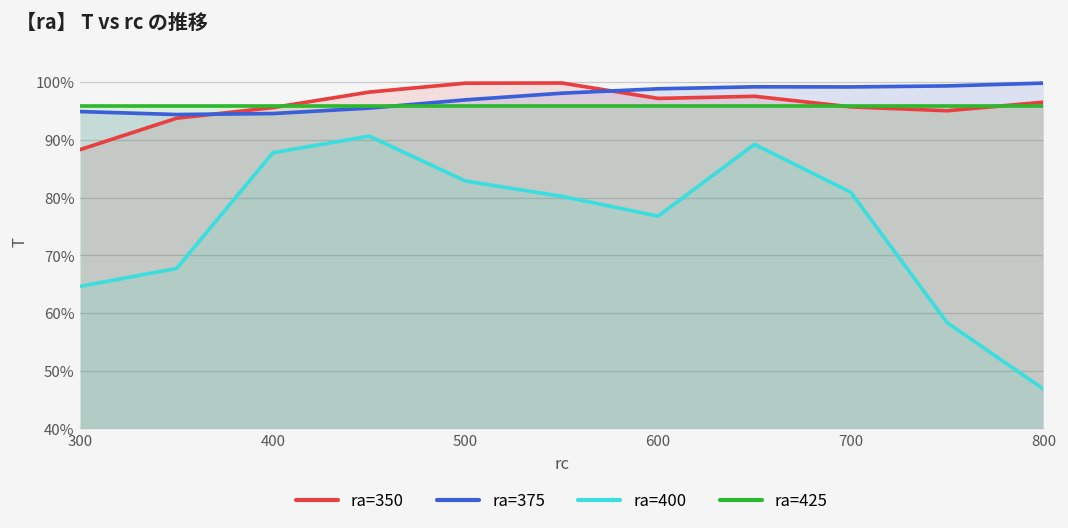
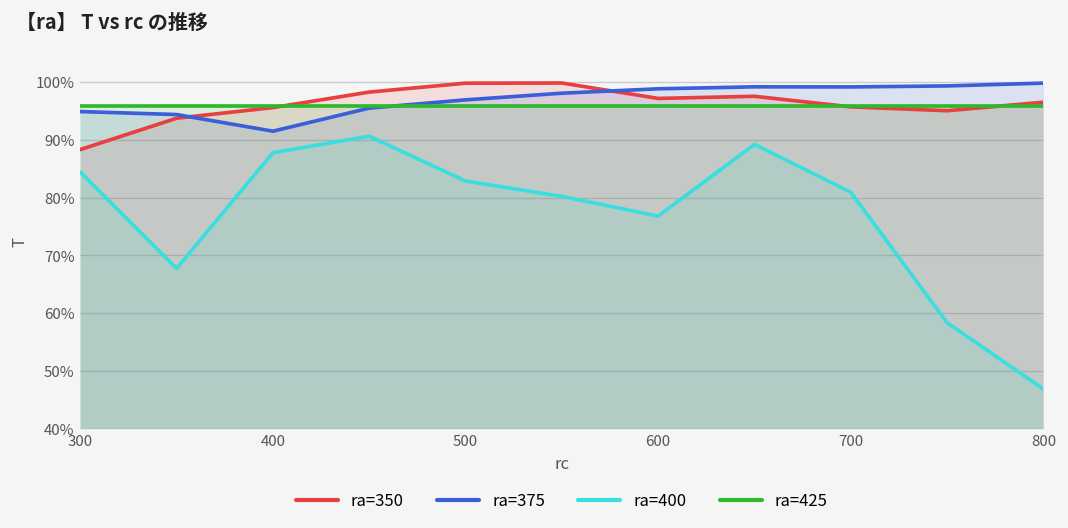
  {
    "ra=350": {
      "300": "88%",
      "500": "100%",
      "600": "97%",
      "800": "97%"
    },
    "ra=375": {
      "300": "95%",
-     "400": "95%",
+     "400": "92%",
      "500": "97%",
      "600": "99%",
      "700": "99%",
      "800": "100%"
    },
    "ra=400": {
-     "300": "65%",
+     "300": "84%",
      "400": "88%",
      "500": "83%",
      "600": "77%",
      "700": "81%",
      "800": "47%"
    },
    "ra=425": {
      "300": "96%",
      "500": "96%",
      "600": "96%",
      "800": "96%"
    }
  }
